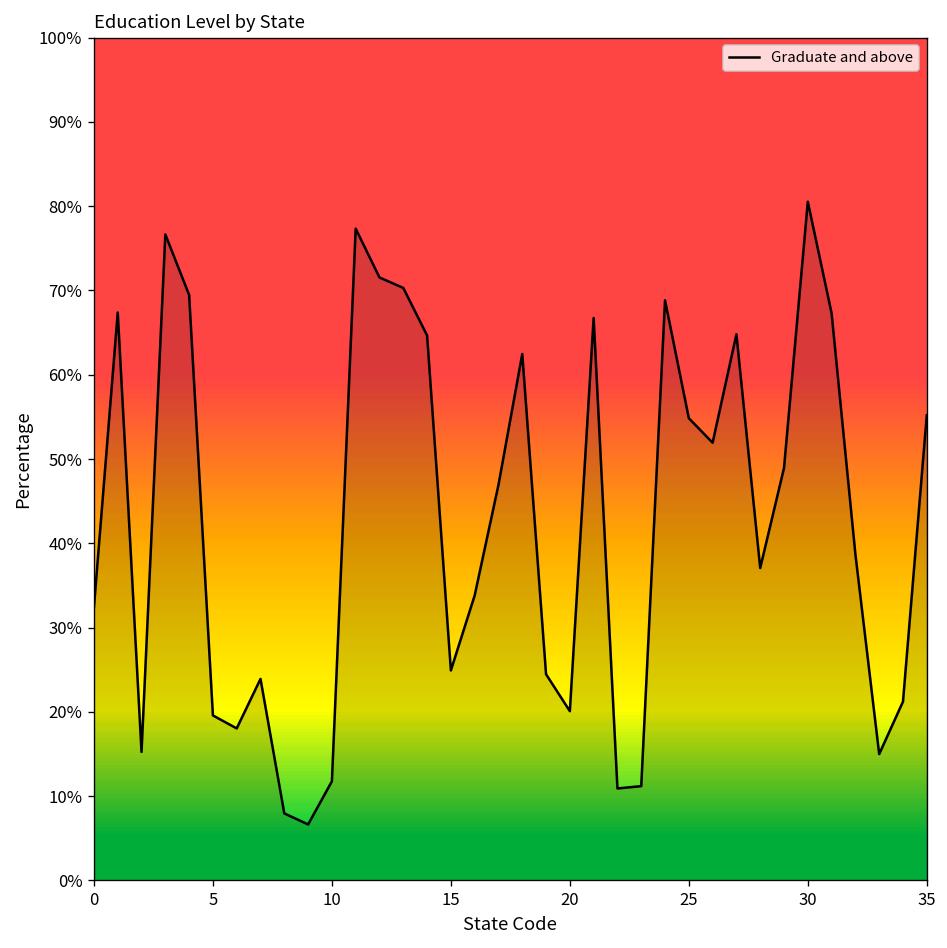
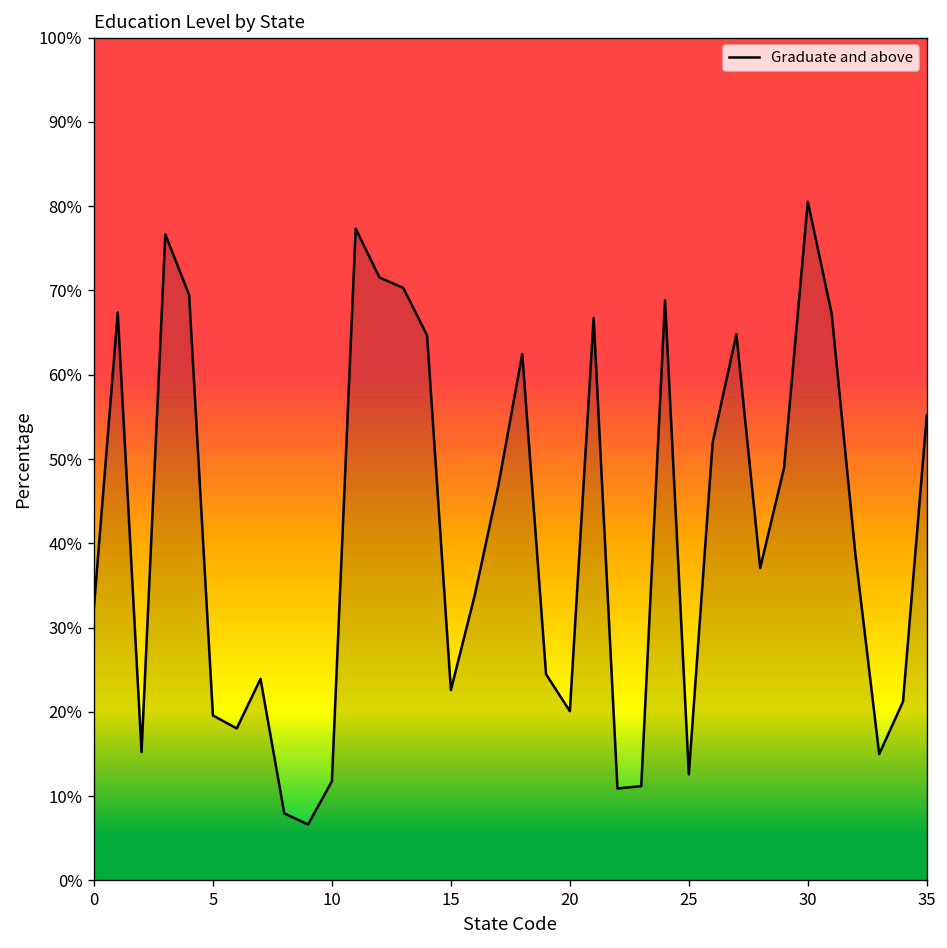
  {
    "0": "32%",
    "5": "20%",
    "10": "12%",
-   "15": "25%",
+   "15": "23%",
    "20": "20%",
-   "25": "55%",
+   "25": "13%",
    "30": "81%",
    "35": "55%"
  }
